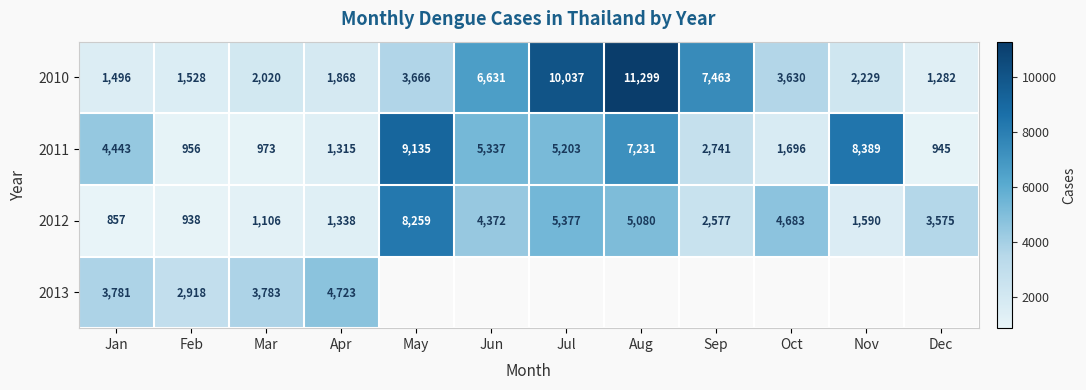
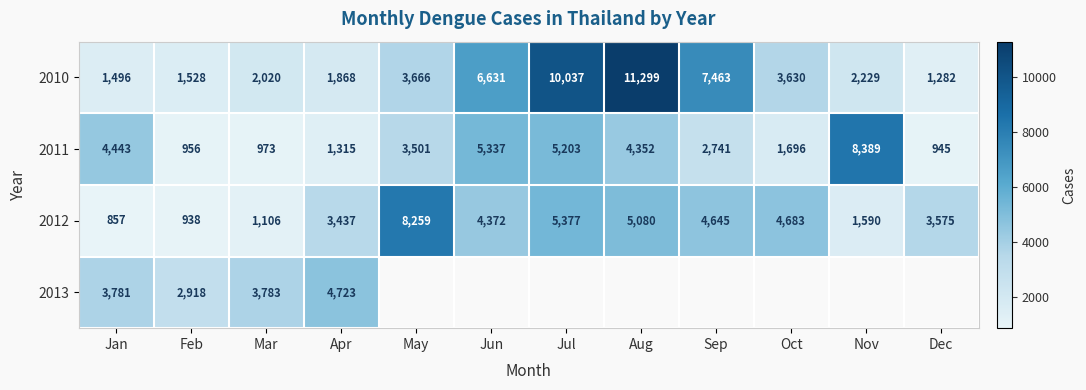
  {
    "2010": {
      "Jan": "1,496",
      "Feb": "1,528",
      "Mar": "2,020",
      "Apr": "1,868",
      "May": "3,666",
      "Jun": "6,631",
      "Jul": "10,037",
      "Aug": "11,299",
      "Sep": "7,463",
      "Oct": "3,630",
      "Nov": "2,229",
      "Dec": "1,282"
    },
    "2011": {
      "Jan": "4,443",
      "Feb": "956",
      "Mar": "973",
      "Apr": "1,315",
-     "May": "9,135",
+     "May": "3,501",
      "Jun": "5,337",
      "Jul": "5,203",
-     "Aug": "7,231",
+     "Aug": "4,352",
      "Sep": "2,741",
      "Oct": "1,696",
      "Nov": "8,389",
      "Dec": "945"
    },
    "2012": {
      "Jan": "857",
      "Feb": "938",
      "Mar": "1,106",
-     "Apr": "1,338",
+     "Apr": "3,437",
      "May": "8,259",
      "Jun": "4,372",
      "Jul": "5,377",
      "Aug": "5,080",
-     "Sep": "2,577",
+     "Sep": "4,645",
      "Oct": "4,683",
      "Nov": "1,590",
      "Dec": "3,575"
    },
    "2013": {
      "Jan": "3,781",
      "Feb": "2,918",
      "Mar": "3,783",
      "Apr": "4,723"
    }
  }
